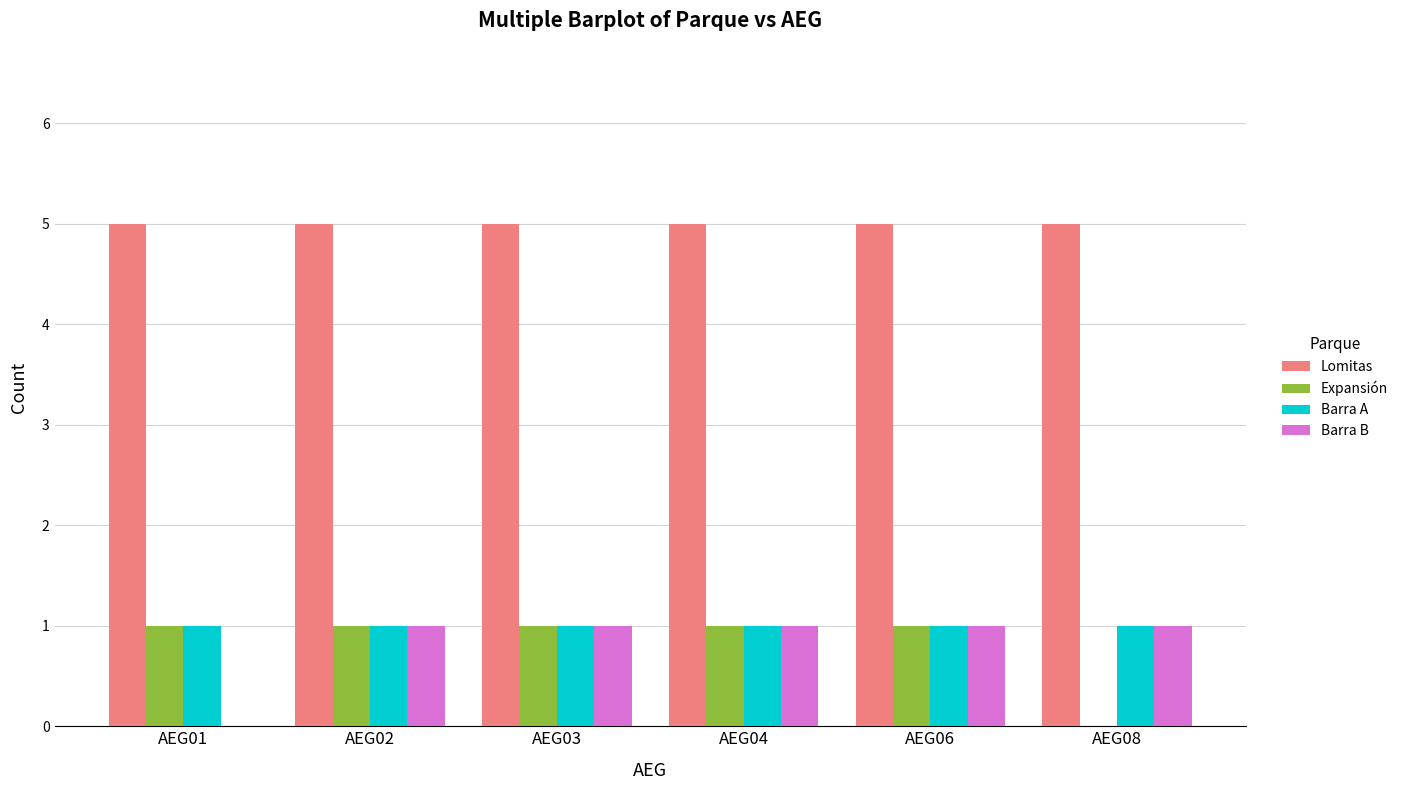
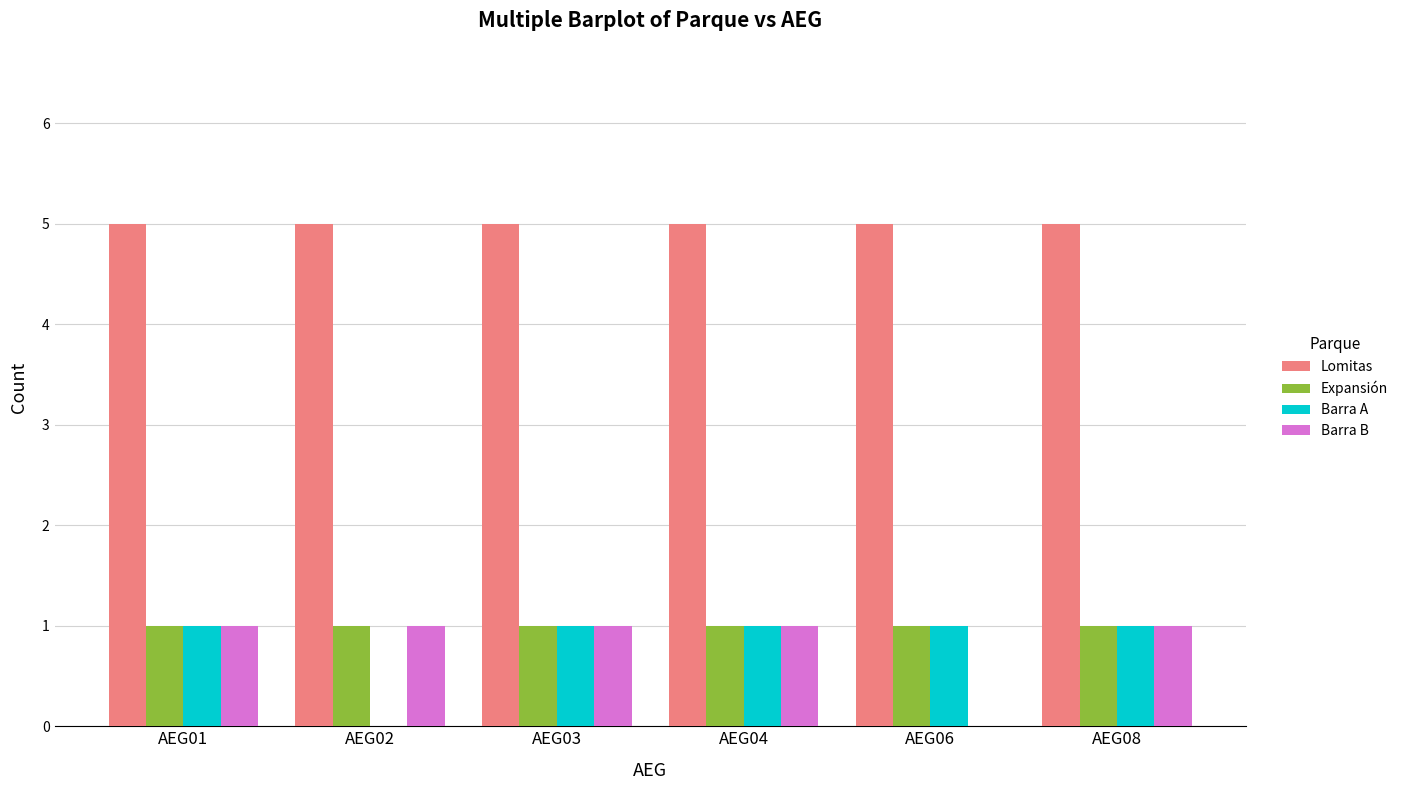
  {
    "Lomitas": {
      "AEG01": 5,
      "AEG02": 5,
      "AEG03": 5,
      "AEG04": 5,
      "AEG06": 5,
      "AEG08": 5
    },
    "Expansión": {
      "AEG01": 1,
      "AEG02": 1,
      "AEG03": 1,
      "AEG04": 1,
      "AEG06": 1,
-     "AEG08": 0
+     "AEG08": 1
    },
    "Barra A": {
      "AEG01": 1,
-     "AEG02": 1,
+     "AEG02": 0,
      "AEG03": 1,
      "AEG04": 1,
      "AEG06": 1,
      "AEG08": 1
    },
    "Barra B": {
-     "AEG01": 0,
+     "AEG01": 1,
      "AEG02": 1,
      "AEG03": 1,
      "AEG04": 1,
-     "AEG06": 1,
+     "AEG06": 0,
      "AEG08": 1
    }
  }
